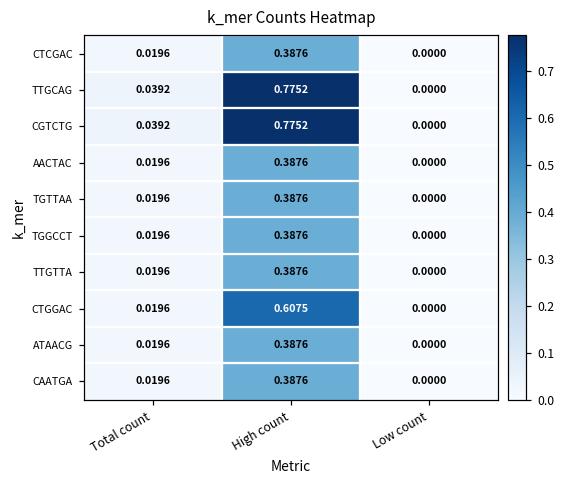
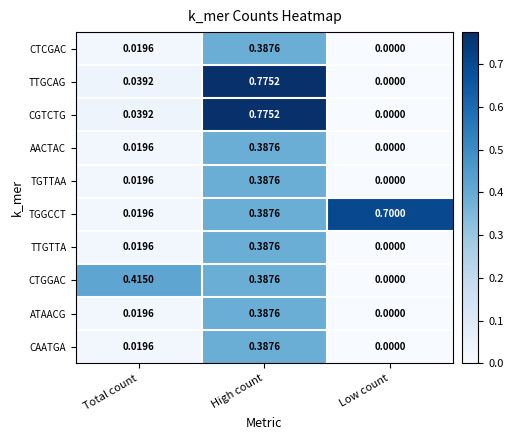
  {
    "CTCGAC": {
      "Total count": 0.0196,
      "High count": 0.3876,
      "Low count": 0.0000
    },
    "TTGCAG": {
      "Total count": 0.0392,
      "High count": 0.7752,
      "Low count": 0.0000
    },
    "CGTCTG": {
      "Total count": 0.0392,
      "High count": 0.7752,
      "Low count": 0.0000
    },
    "AACTAC": {
      "Total count": 0.0196,
      "High count": 0.3876,
      "Low count": 0.0000
    },
    "TGTTAA": {
      "Total count": 0.0196,
      "High count": 0.3876,
      "Low count": 0.0000
    },
    "TGGCCT": {
      "Total count": 0.0196,
      "High count": 0.3876,
-     "Low count": 0.0000
+     "Low count": 0.7000
    },
    "TTGTTA": {
      "Total count": 0.0196,
      "High count": 0.3876,
      "Low count": 0.0000
    },
    "CTGGAC": {
-     "Total count": 0.0196,
-     "High count": 0.6075,
+     "Total count": 0.4150,
+     "High count": 0.3876,
      "Low count": 0.0000
    },
    "ATAACG": {
      "Total count": 0.0196,
      "High count": 0.3876,
      "Low count": 0.0000
    },
    "CAATGA": {
      "Total count": 0.0196,
      "High count": 0.3876,
      "Low count": 0.0000
    }
  }
